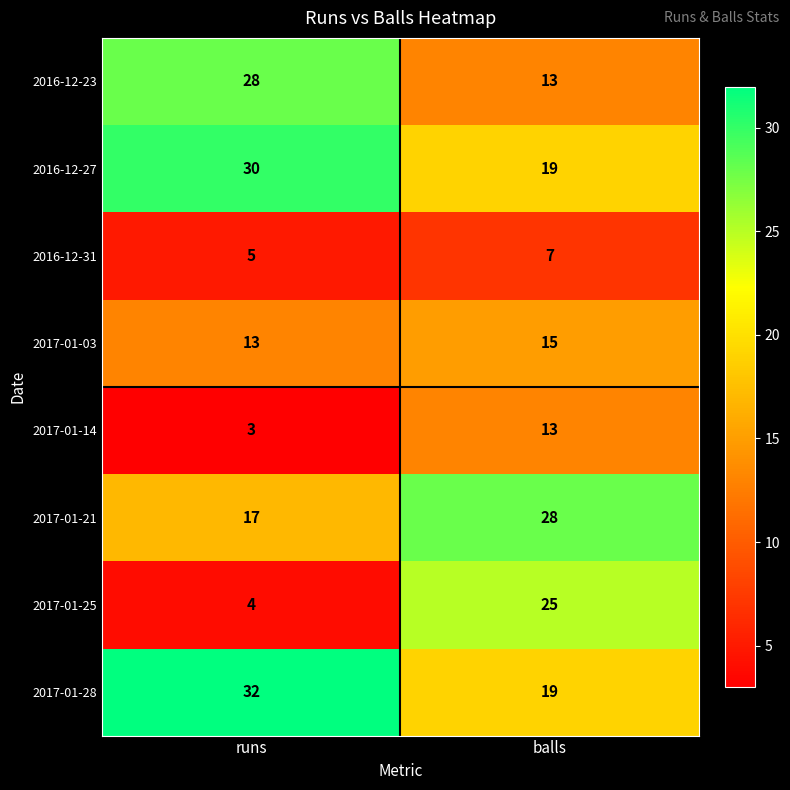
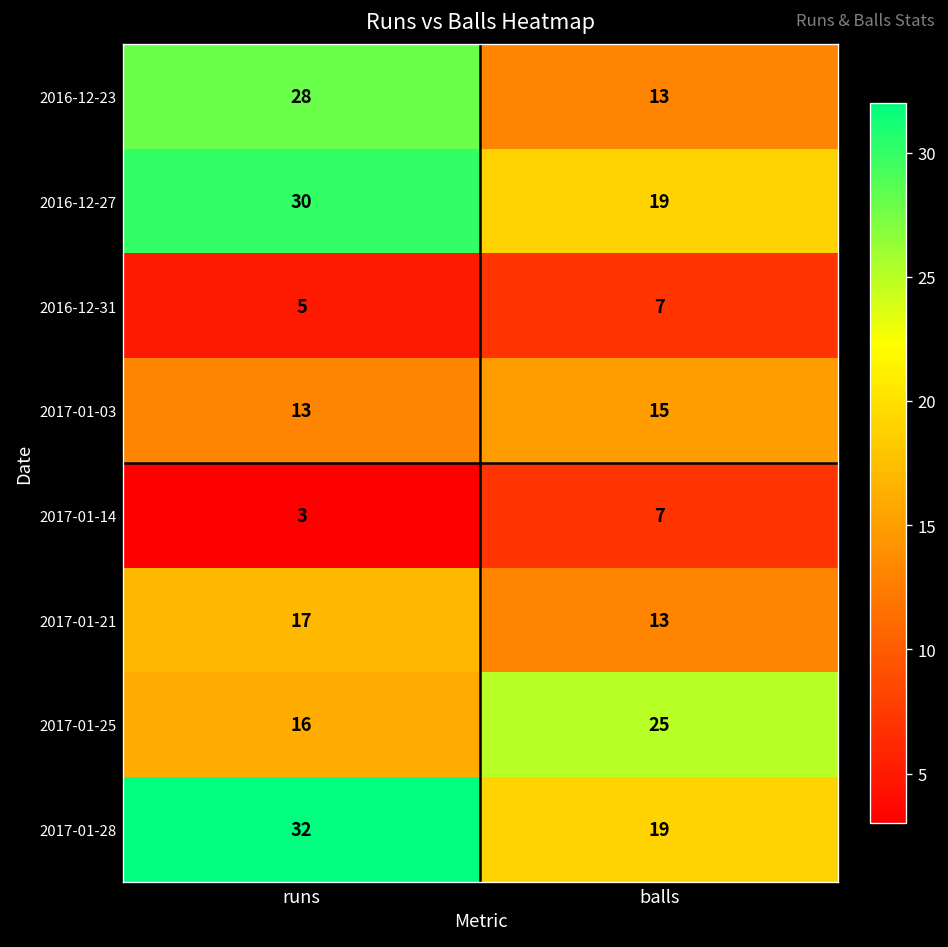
  {
    "2016-12-23": {
      "runs": 28,
      "balls": 13
    },
    "2016-12-27": {
      "runs": 30,
      "balls": 19
    },
    "2016-12-31": {
      "runs": 5,
      "balls": 7
    },
    "2017-01-03": {
      "runs": 13,
      "balls": 15
    },
    "2017-01-14": {
      "runs": 3,
-     "balls": 13
+     "balls": 7
    },
    "2017-01-21": {
      "runs": 17,
-     "balls": 28
+     "balls": 13
    },
    "2017-01-25": {
-     "runs": 4,
+     "runs": 16,
      "balls": 25
    },
    "2017-01-28": {
      "runs": 32,
      "balls": 19
    }
  }
